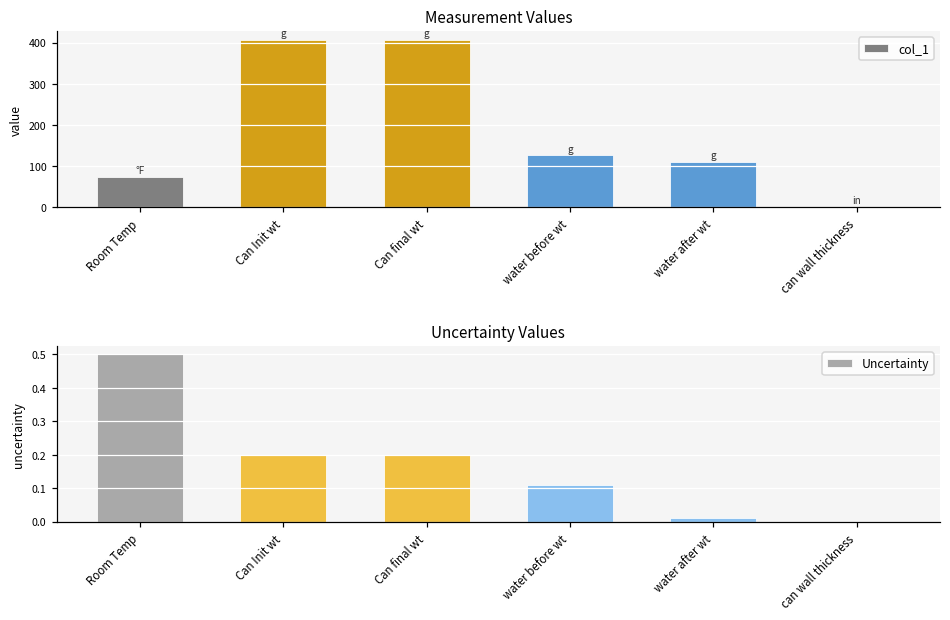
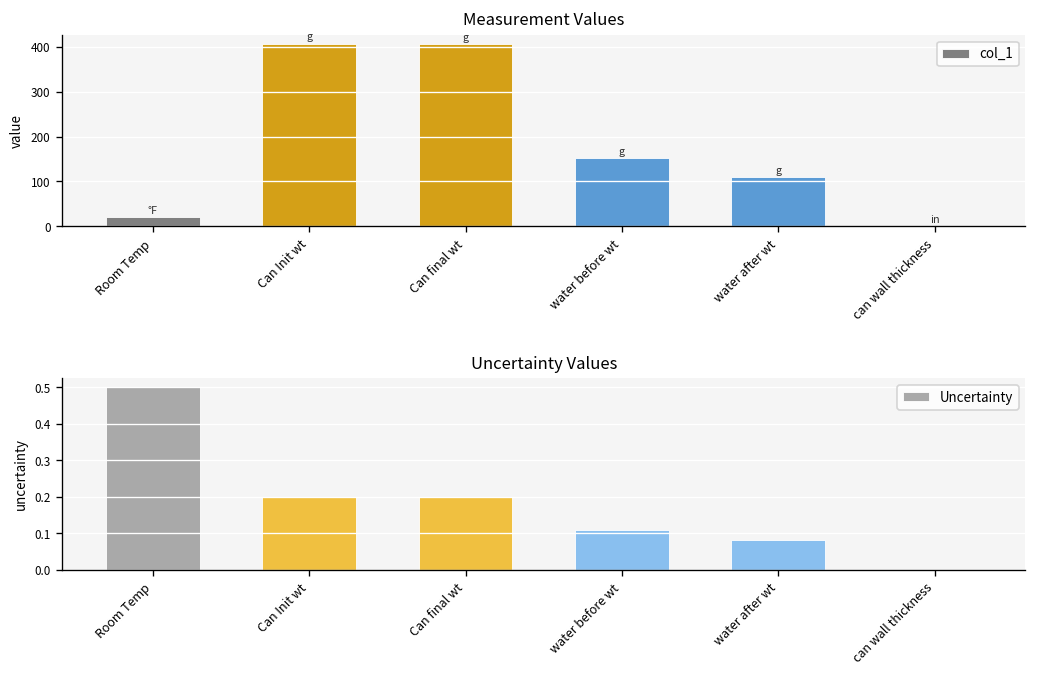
  {
    "Measurement Values": {
-     "Room Temp": 70,
+     "Room Temp": 20,
      "Can Init wt": 410,
      "Can final wt": 410,
-     "water before wt": 130,
+     "water before wt": 150,
      "water after wt": 110
    },
    "Uncertainty Values": {
      "Room Temp": 0.50,
      "Can Init wt": 0.20,
      "Can final wt": 0.20,
      "water before wt": 0.11,
-     "water after wt": 0.01
+     "water after wt": 0.08
    }
  }
